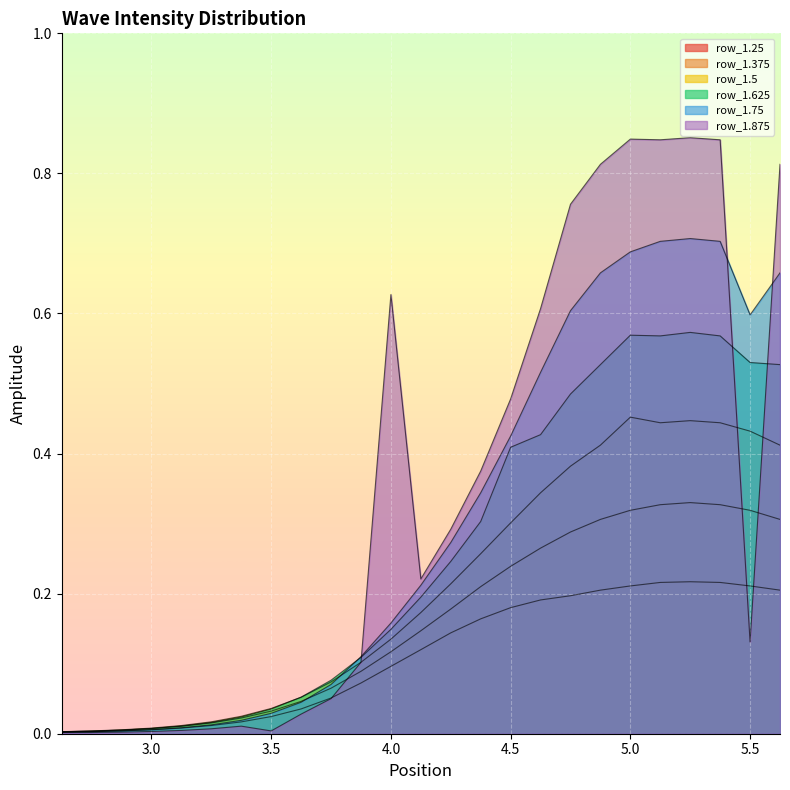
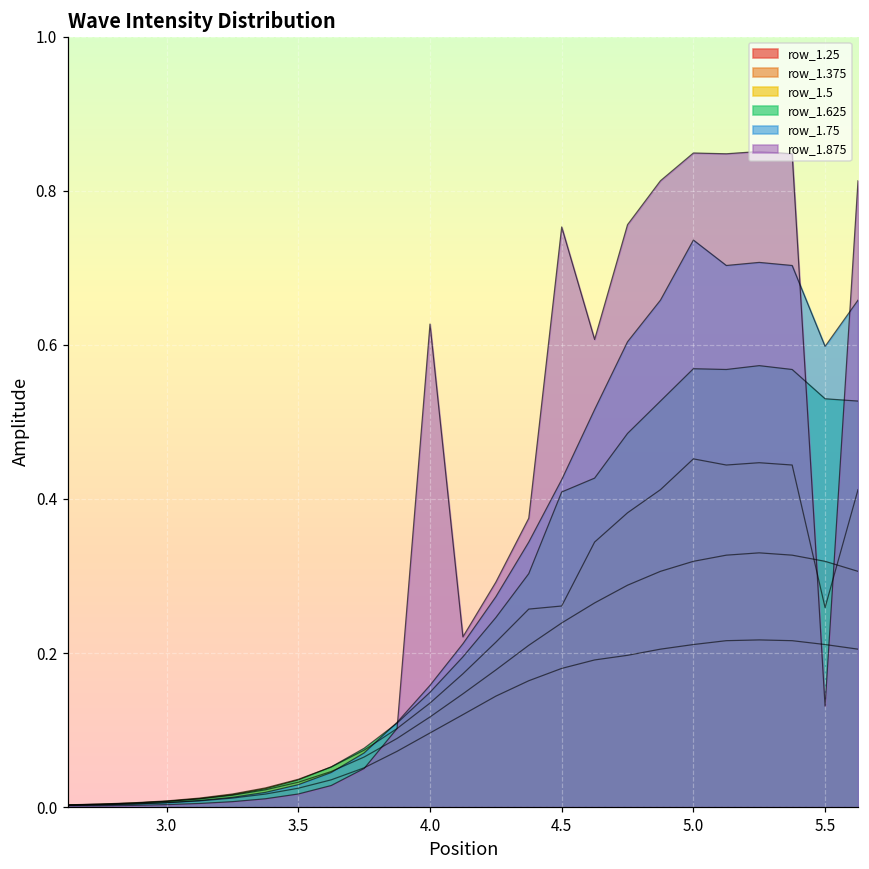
  {
    "row_1.5": {
      "4.0": 0.14,
-     "4.5": 0.30,
+     "4.5": 0.26,
      "5.0": 0.45,
-     "5.5": 0.43
+     "5.5": 0.26
    },
    "row_1.625": {
      "4.0": 0.15,
      "4.5": 0.41,
      "5.0": 0.57,
      "5.5": 0.53
    },
    "row_1.75": {
      "4.0": 0.16,
      "4.5": 0.43,
-     "5.0": 0.69,
+     "5.0": 0.74,
      "5.5": 0.60
    },
    "row_1.875": {
-     "3.5": 0.00,
+     "3.5": 0.02,
      "4.0": 0.63,
-     "4.5": 0.48,
+     "4.5": 0.75,
      "5.0": 0.85,
      "5.5": 0.13
    }
  }
